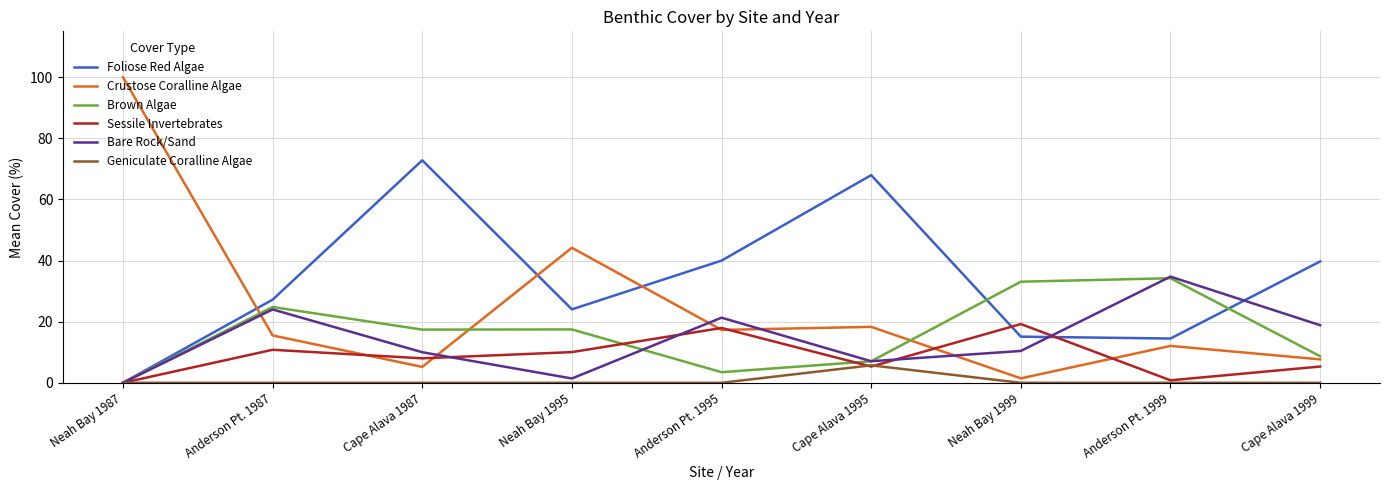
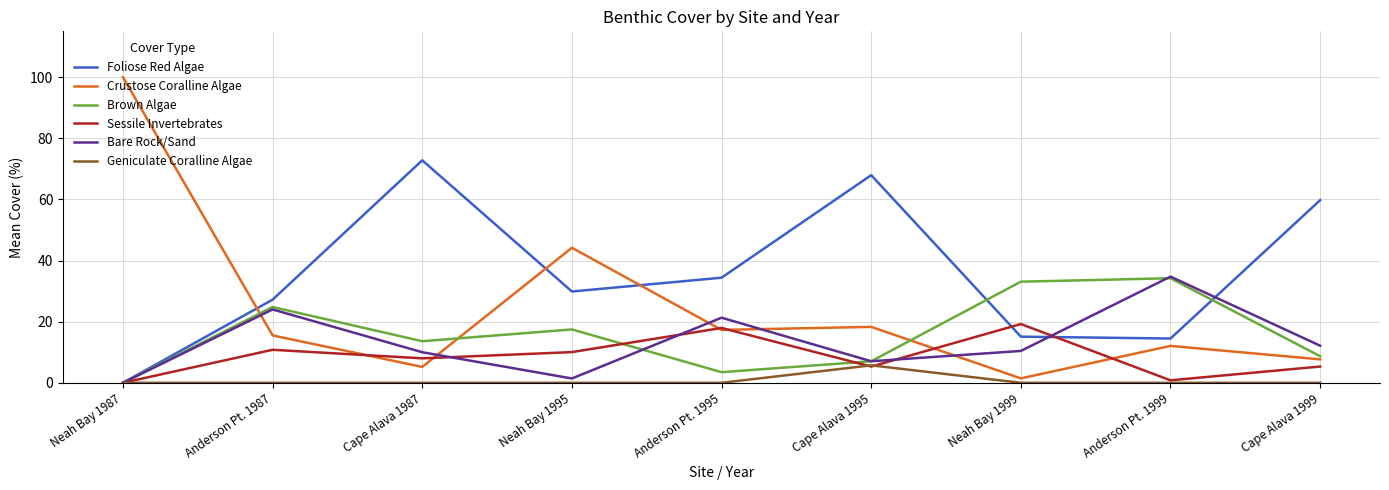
  {
    "Foliose Red Algae": {
      "Anderson Pt. 1987": 27,
      "Cape Alava 1987": 73,
-     "Neah Bay 1995": 24,
-     "Anderson Pt. 1995": 40,
+     "Neah Bay 1995": 30,
+     "Anderson Pt. 1995": 34,
      "Cape Alava 1995": 68,
      "Neah Bay 1999": 15,
      "Anderson Pt. 1999": 14,
-     "Cape Alava 1999": 40
+     "Cape Alava 1999": 60
    },
    "Crustose Coralline Algae": {
      "Neah Bay 1987": 100,
      "Anderson Pt. 1987": 16,
      "Cape Alava 1987": 5,
      "Neah Bay 1995": 44,
      "Cape Alava 1995": 18,
      "Neah Bay 1999": 1,
      "Anderson Pt. 1999": 12,
      "Cape Alava 1999": 8
    },
    "Brown Algae": {
-     "Cape Alava 1987": 17,
+     "Cape Alava 1987": 14,
      "Neah Bay 1995": 17,
      "Anderson Pt. 1995": 3,
      "Neah Bay 1999": 33,
      "Cape Alava 1999": 9
    },
    "Sessile Invertebrates": {
      "Anderson Pt. 1987": 11,
      "Cape Alava 1987": 8,
      "Neah Bay 1995": 10,
      "Neah Bay 1999": 19,
      "Cape Alava 1999": 5
    },
    "Bare Rock/Sand": {
      "Cape Alava 1987": 10,
      "Neah Bay 1995": 1,
      "Anderson Pt. 1995": 21,
      "Neah Bay 1999": 10,
-     "Cape Alava 1999": 19
+     "Cape Alava 1999": 12
    },
    "Geniculate Coralline Algae": {
      "Anderson Pt. 1987": 0,
      "Cape Alava 1987": 0,
      "Neah Bay 1995": 0,
      "Anderson Pt. 1995": 0,
      "Neah Bay 1999": 0,
      "Cape Alava 1999": 0
    }
  }
